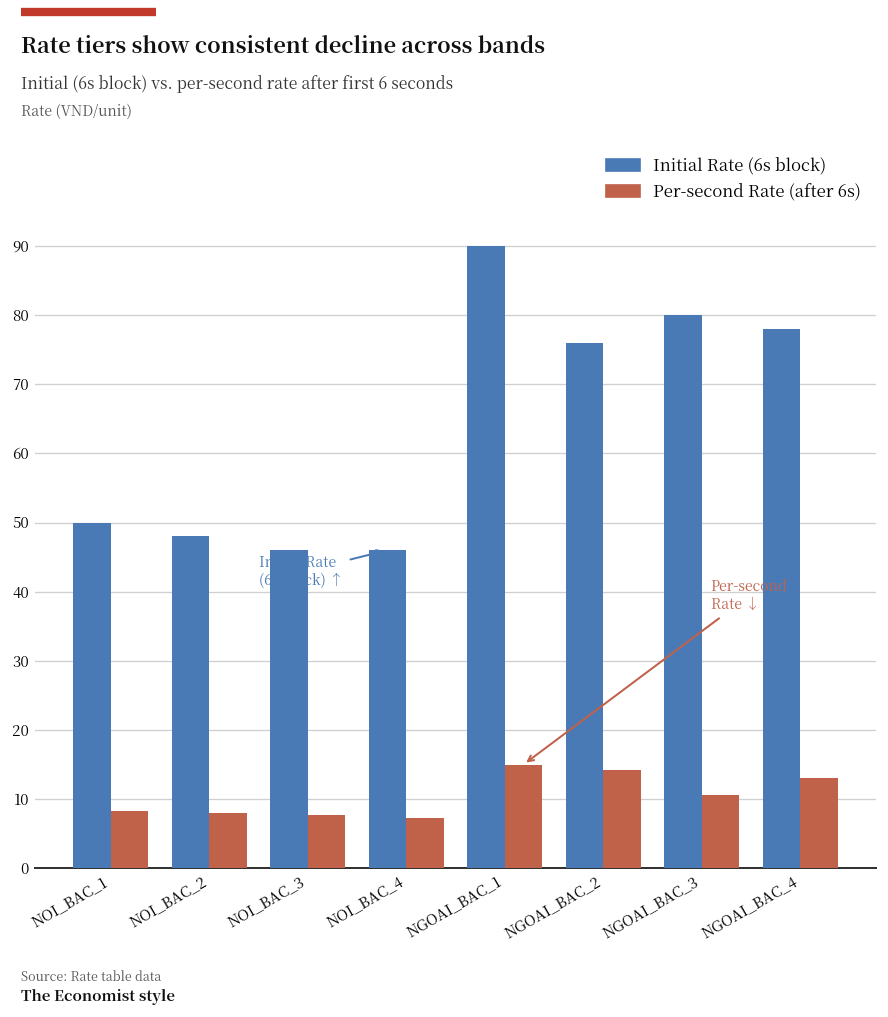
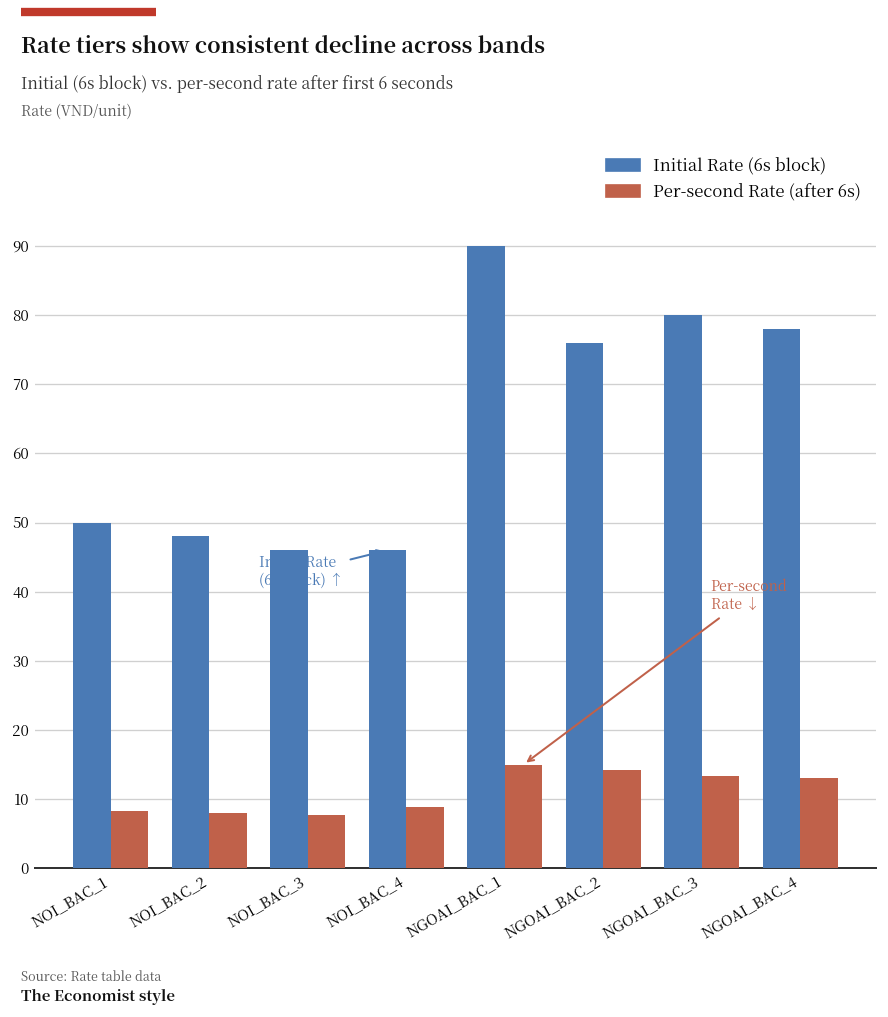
  {
    "Initial Rate (6s block)": {
      "NOI_BAC_1": 50,
      "NOI_BAC_2": 48,
      "NOI_BAC_4": 46,
      "NGOAI_BAC_1": 90,
      "NGOAI_BAC_2": 76,
      "NGOAI_BAC_3": 80,
      "NGOAI_BAC_4": 78
    },
    "Per-second Rate (after 6s)": {
      "NOI_BAC_1": 8,
      "NOI_BAC_2": 8,
      "NOI_BAC_3": 8,
-     "NOI_BAC_4": 7,
+     "NOI_BAC_4": 9,
      "NGOAI_BAC_1": 15,
      "NGOAI_BAC_2": 14,
-     "NGOAI_BAC_3": 11,
+     "NGOAI_BAC_3": 13,
      "NGOAI_BAC_4": 13
    }
  }
